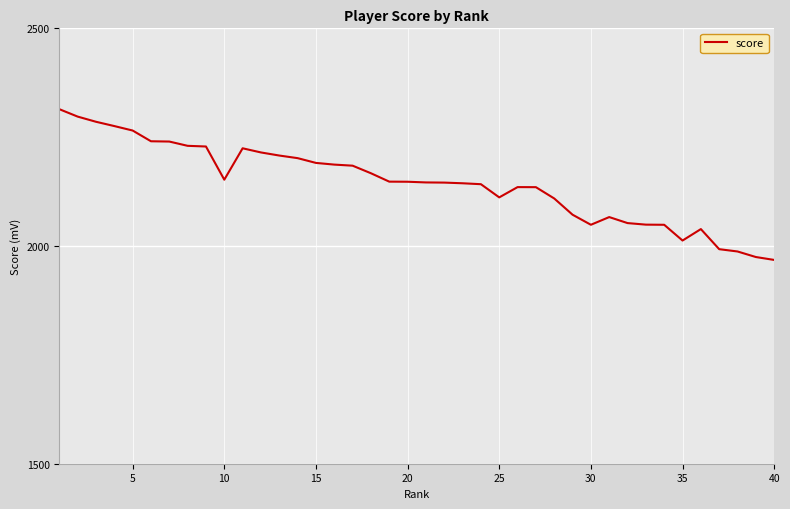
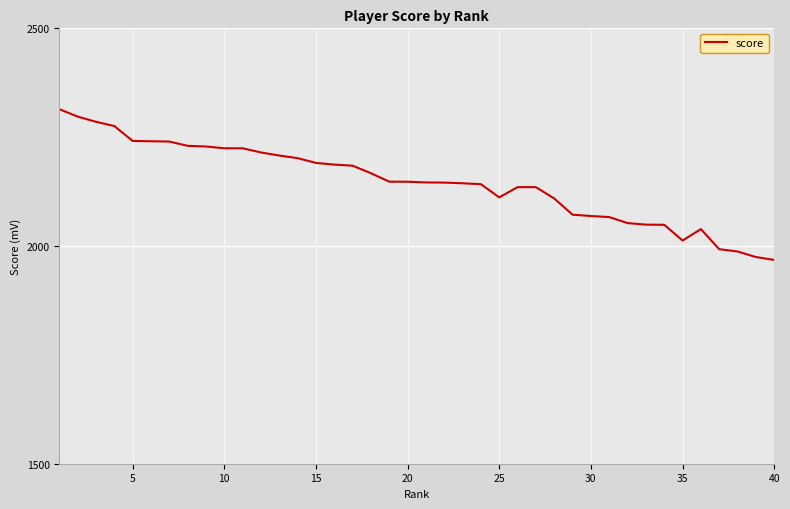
  {
-   "5": 2270,
-   "10": 2150,
+   "5": 2240,
+   "10": 2220,
    "15": 2190,
    "20": 2150,
    "25": 2110,
-   "30": 2050,
+   "30": 2070,
    "35": 2010,
    "40": 1970
  }
